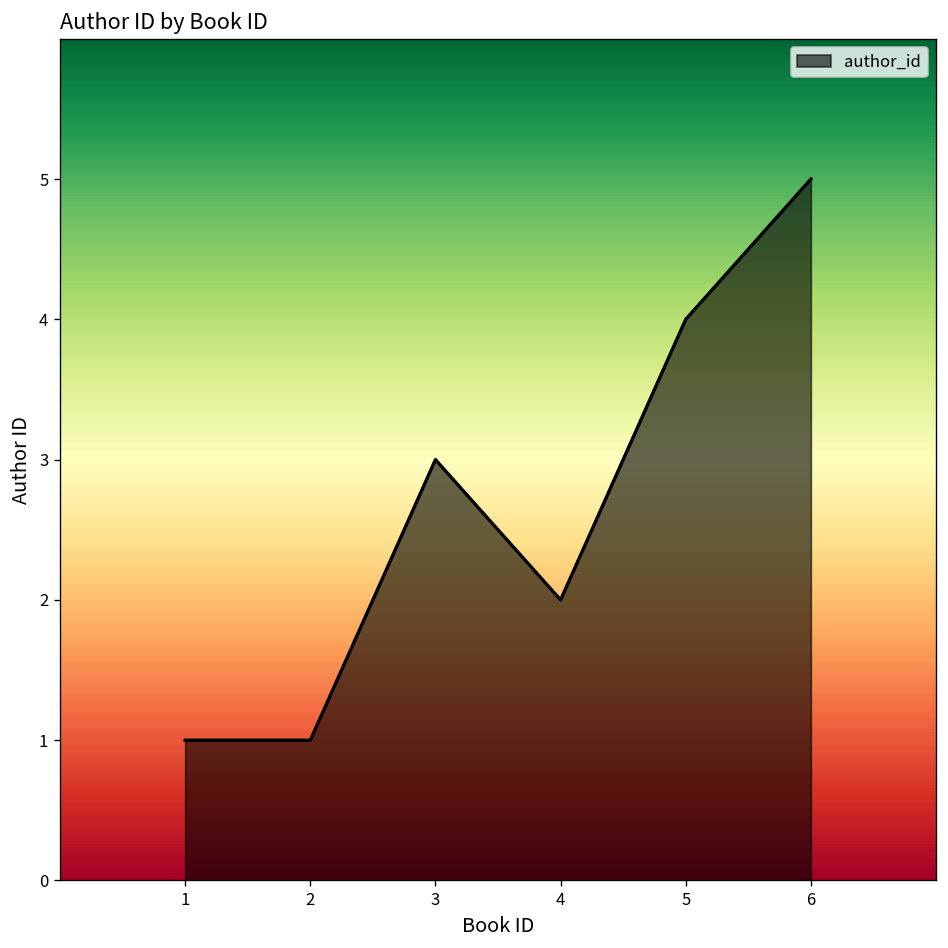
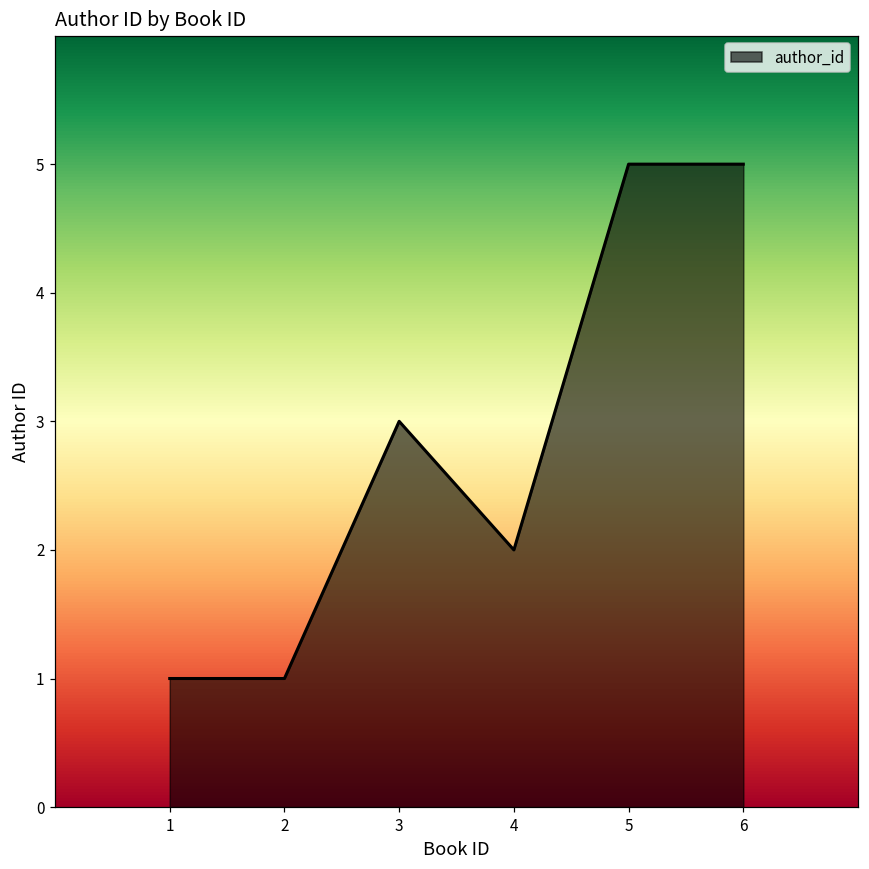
  {
    "1": 1,
    "2": 1,
    "3": 3,
    "4": 2,
-   "5": 4,
+   "5": 5,
    "6": 5
  }
